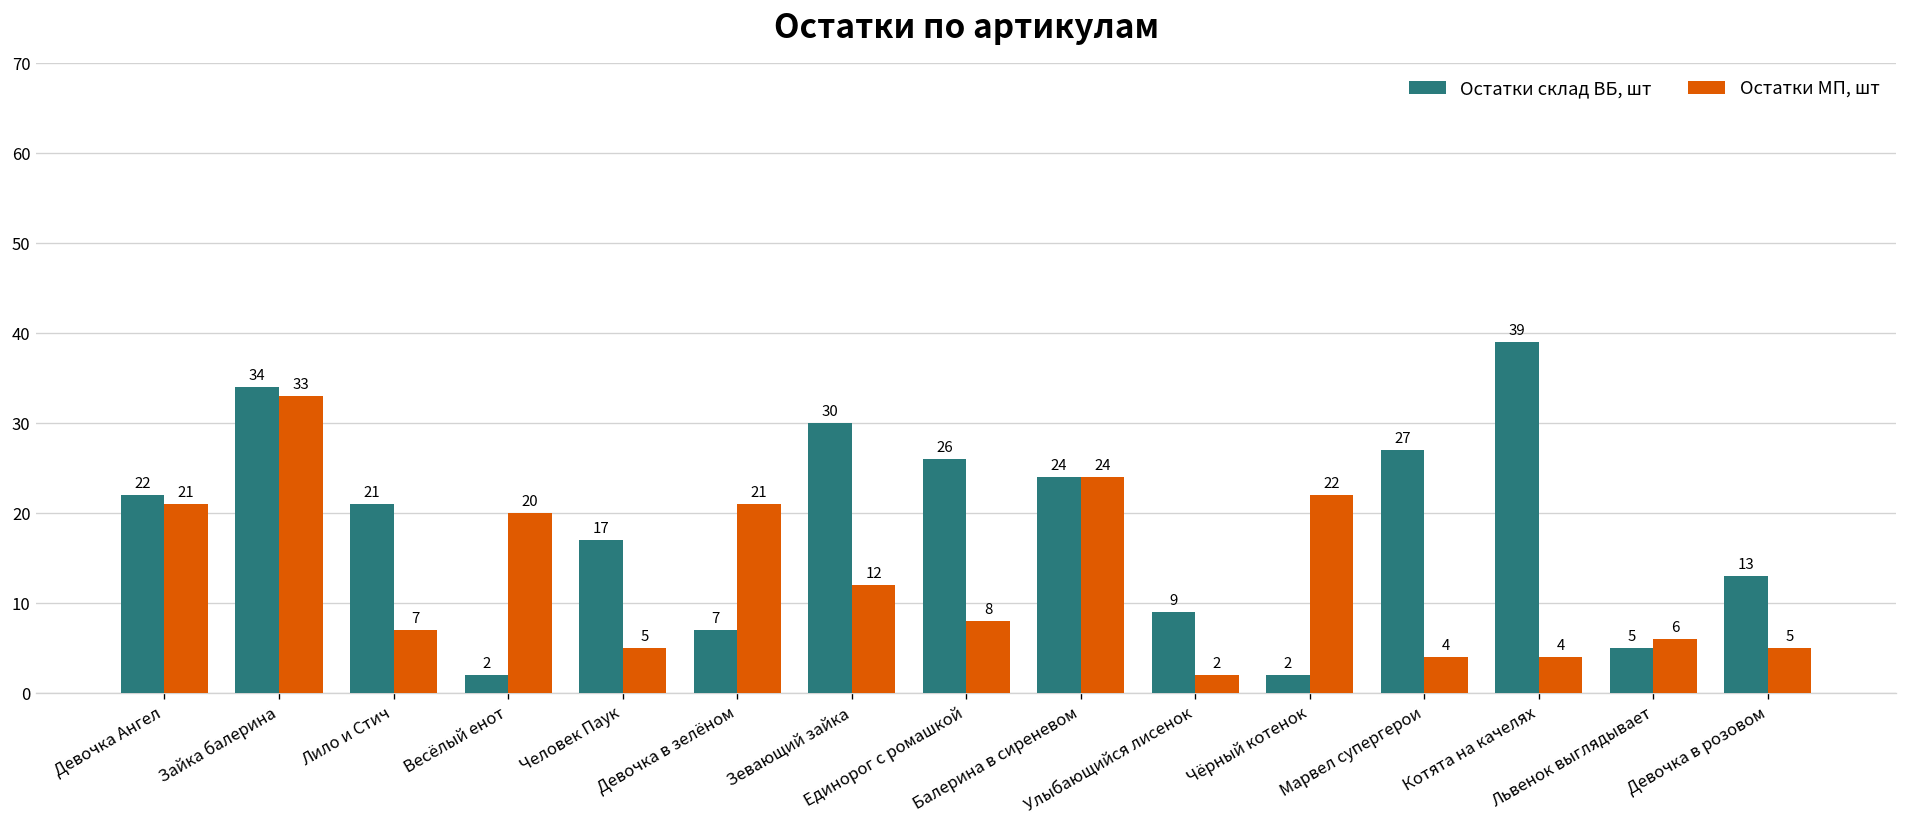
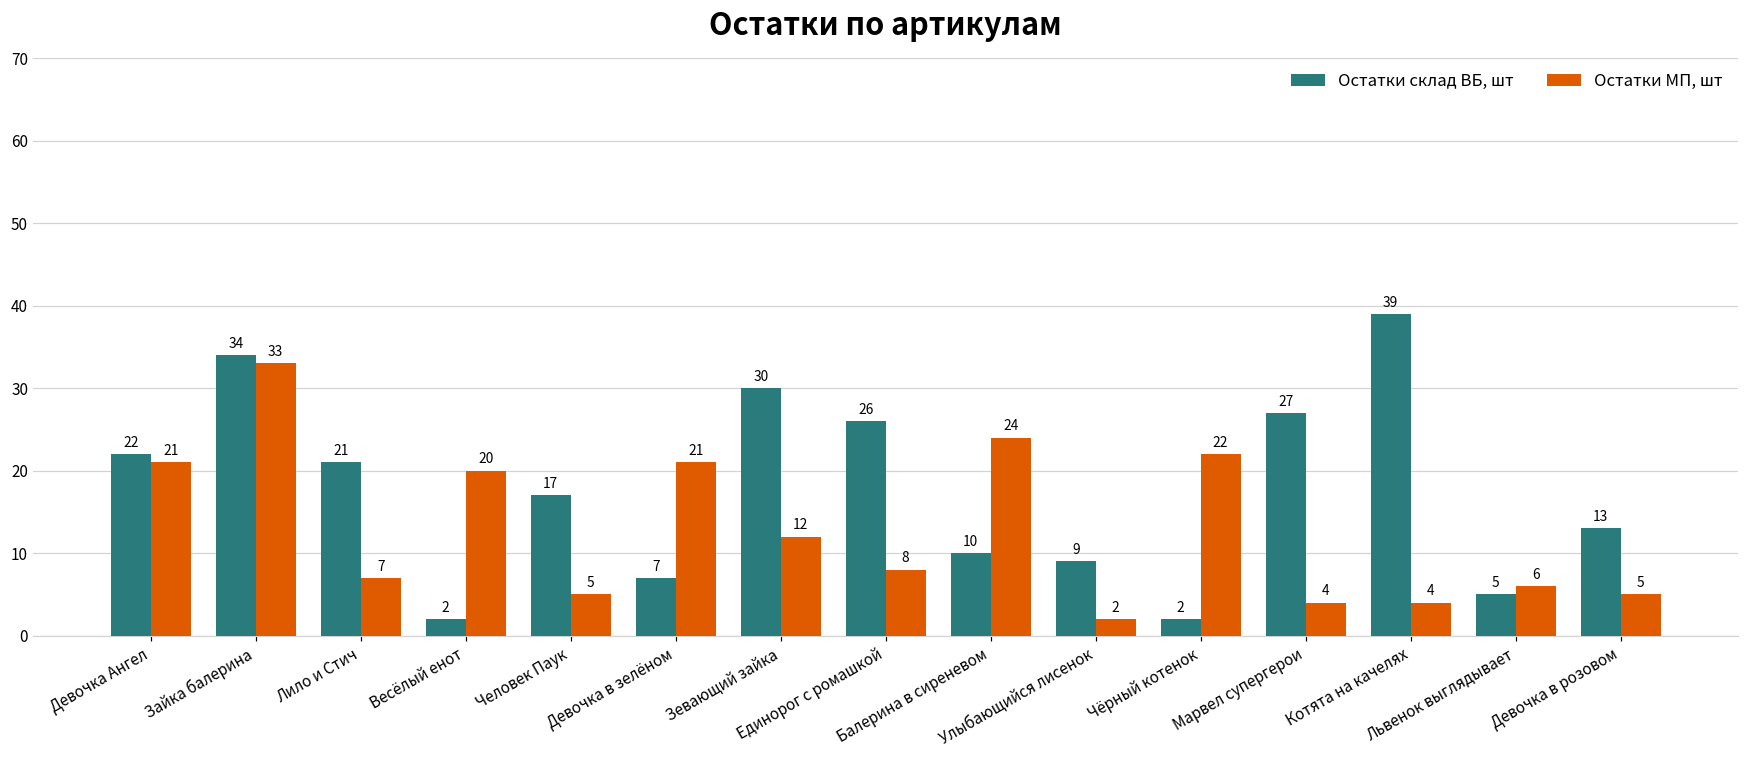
  {
    "Остатки склад ВБ, шт": {
      "Девочка Ангел": 22,
      "Зайка балерина": 34,
      "Лило и Стич": 21,
      "Весёлый енот": 2,
      "Человек Паук": 17,
      "Девочка в зелёном": 7,
      "Зевающий зайка": 30,
      "Единорог с ромашкой": 26,
-     "Балерина в сиреневом": 24,
+     "Балерина в сиреневом": 10,
      "Улыбающийся лисенок": 9,
      "Чёрный котенок": 2,
      "Марвел супергерои": 27,
      "Котята на качелях": 39,
      "Львенок выглядывает": 5,
      "Девочка в розовом": 13
    },
    "Остатки МП, шт": {
      "Девочка Ангел": 21,
      "Зайка балерина": 33,
      "Лило и Стич": 7,
      "Весёлый енот": 20,
      "Человек Паук": 5,
      "Девочка в зелёном": 21,
      "Зевающий зайка": 12,
      "Единорог с ромашкой": 8,
      "Балерина в сиреневом": 24,
      "Улыбающийся лисенок": 2,
      "Чёрный котенок": 22,
      "Марвел супергерои": 4,
      "Котята на качелях": 4,
      "Львенок выглядывает": 6,
      "Девочка в розовом": 5
    }
  }
